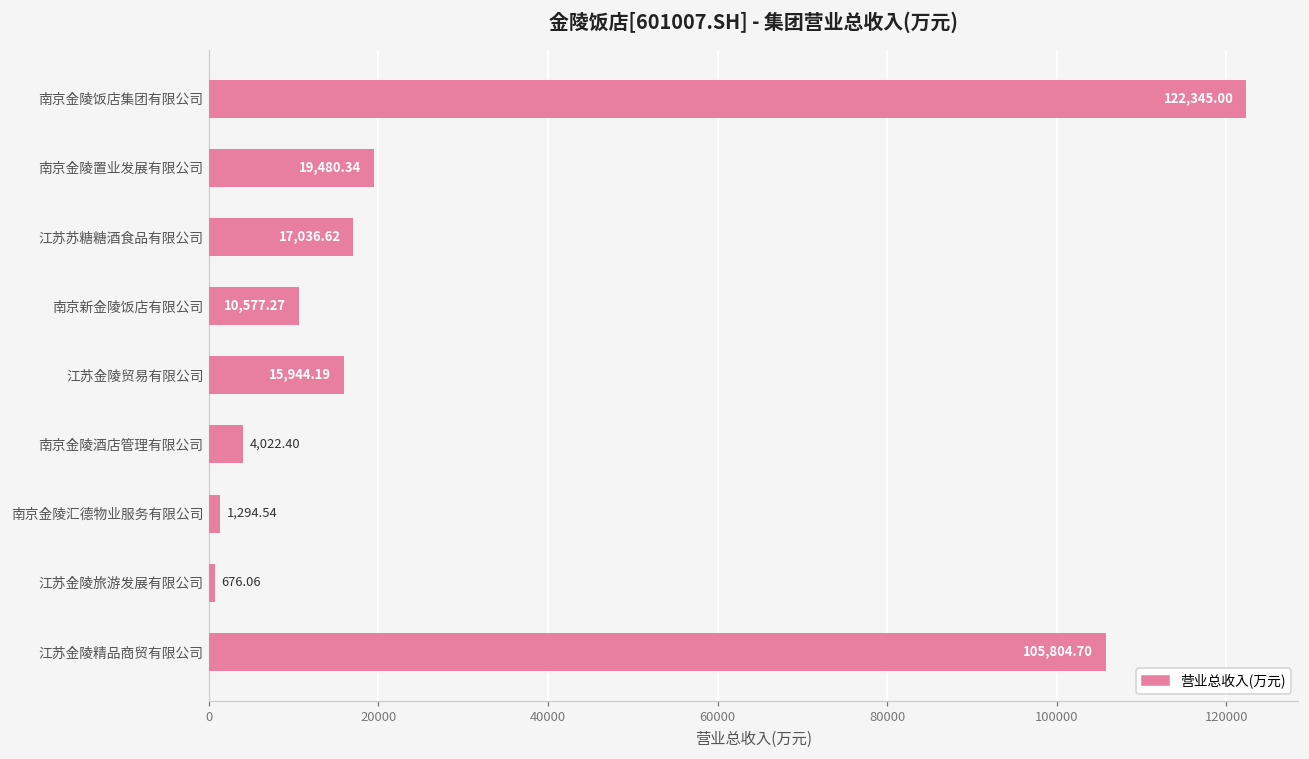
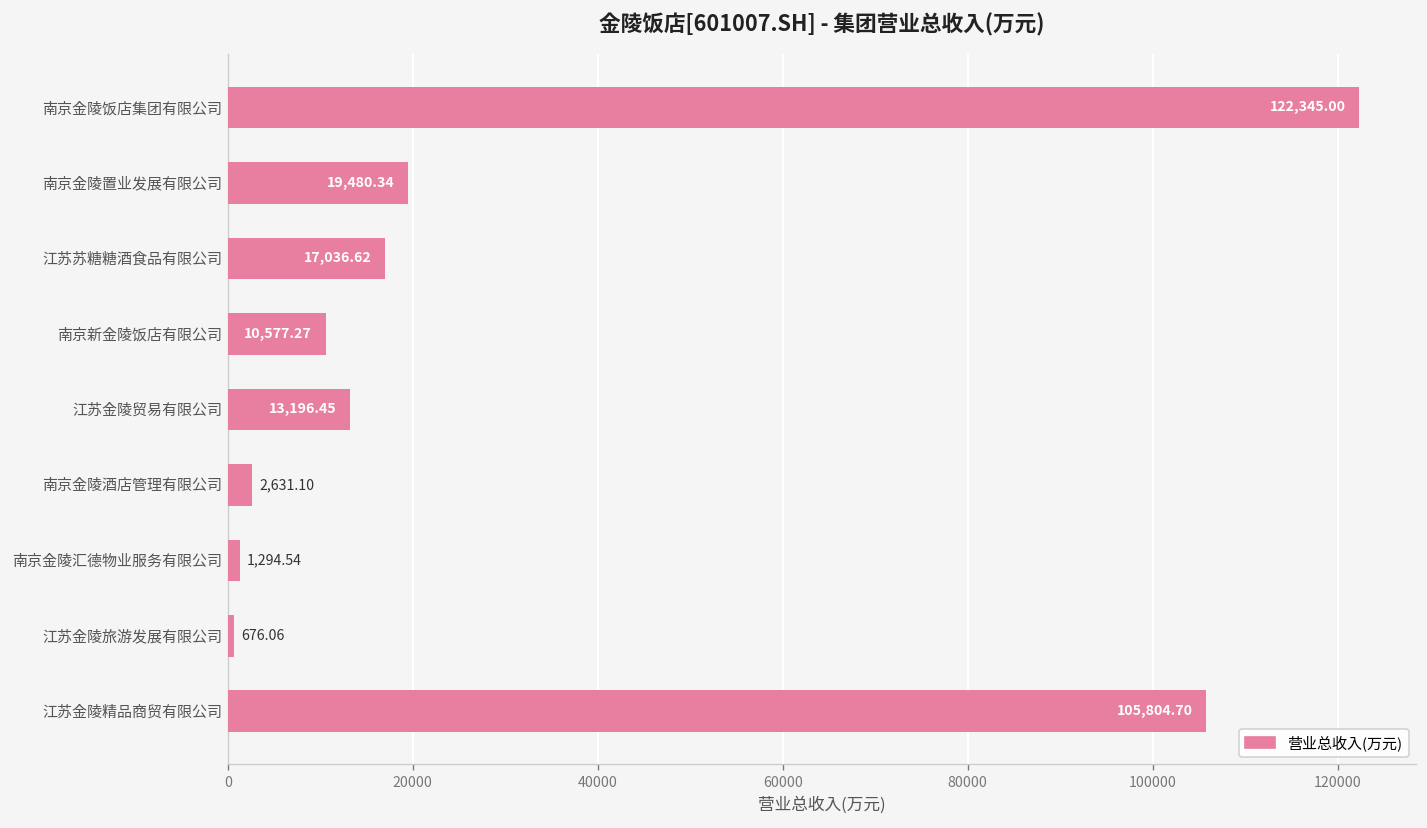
  {
    "南京金陵饭店集团有限公司": "122,345.00",
    "南京金陵置业发展有限公司": "19,480.34",
    "江苏苏糖糖酒食品有限公司": "17,036.62",
    "南京新金陵饭店有限公司": "10,577.27",
-   "江苏金陵贸易有限公司": "15,944.19",
-   "南京金陵酒店管理有限公司": "4,022.40",
+   "江苏金陵贸易有限公司": "13,196.45",
+   "南京金陵酒店管理有限公司": "2,631.10",
    "南京金陵汇德物业服务有限公司": "1,294.54",
    "江苏金陵旅游发展有限公司": "676.06",
    "江苏金陵精品商贸有限公司": "105,804.70"
  }
